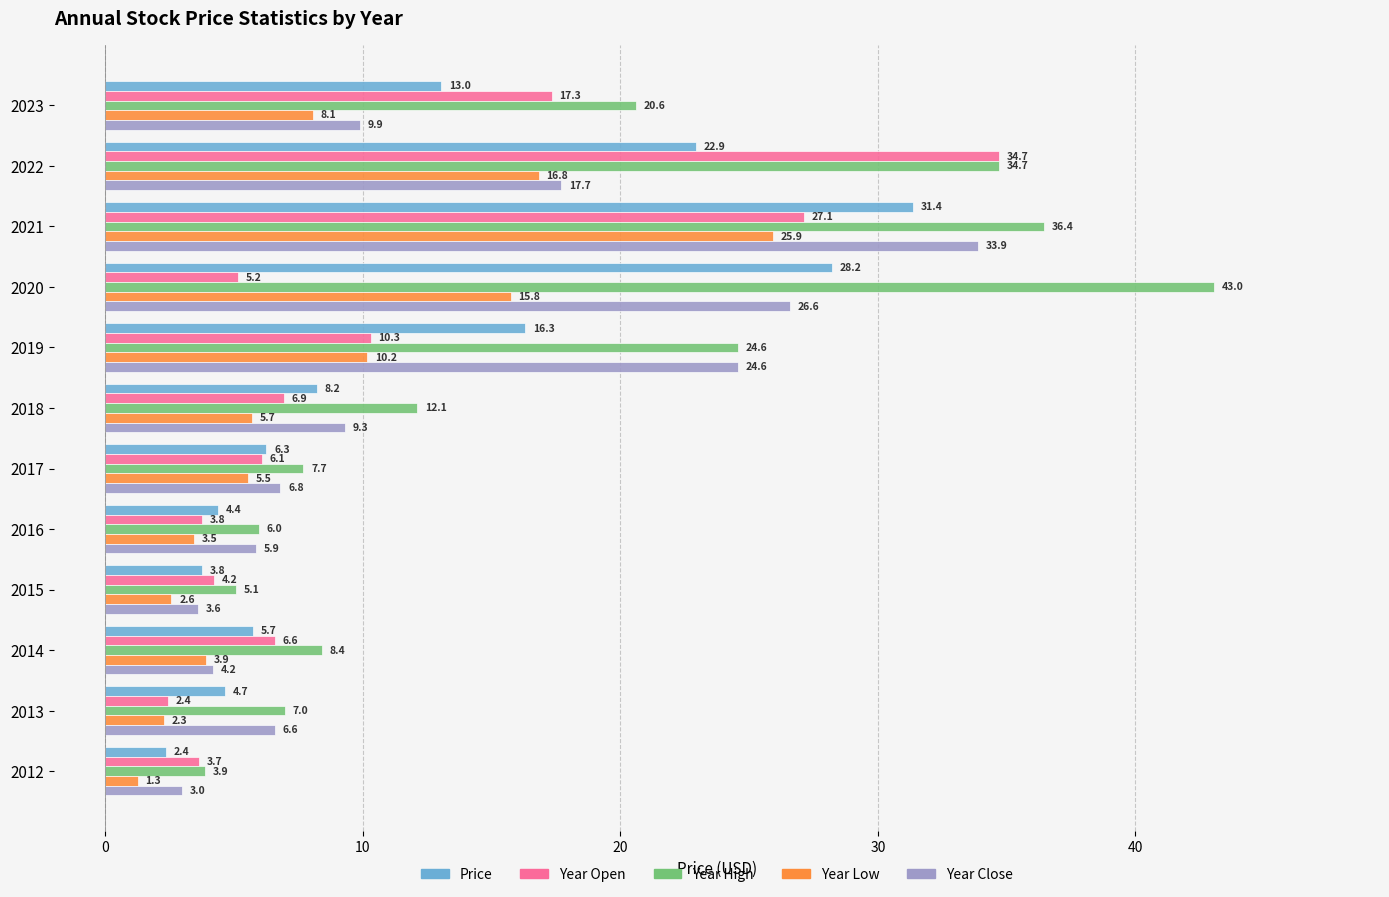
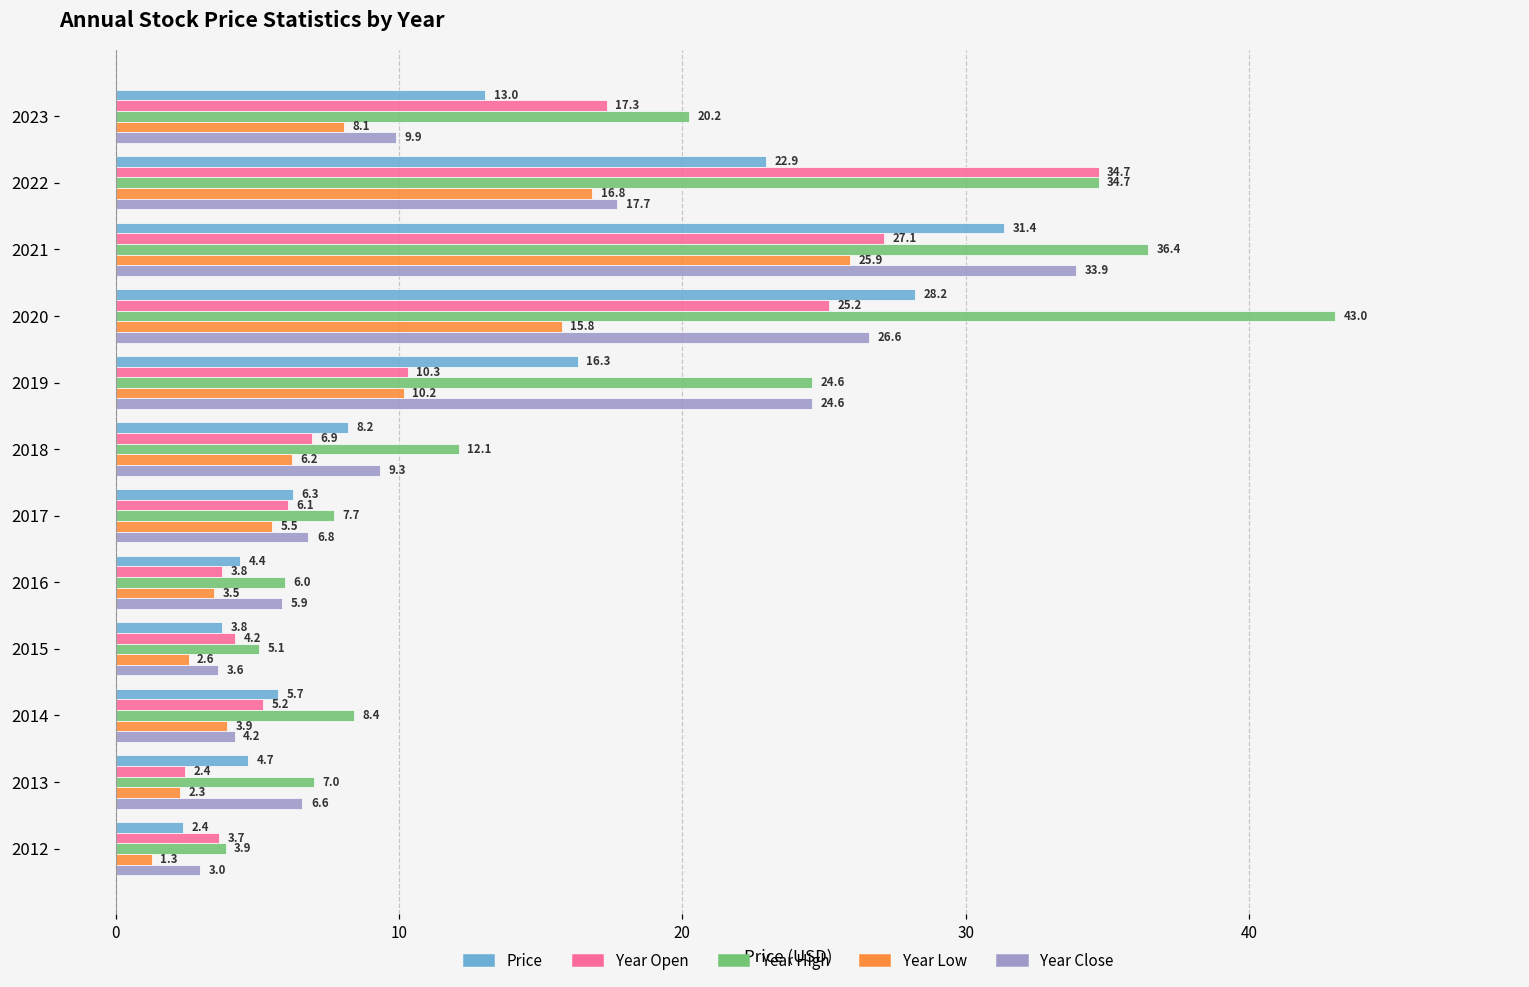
  {
    "Year Open": {
      "2023": 17.3,
      "2022": 34.7,
      "2021": 27.1,
-     "2020": 5.2,
+     "2020": 25.2,
      "2019": 10.3,
      "2018": 6.9,
      "2017": 6.1,
      "2016": 3.8,
      "2015": 4.2,
-     "2014": 6.6,
+     "2014": 5.2,
      "2013": 2.4,
      "2012": 3.7
    },
    "Year High": {
-     "2023": 20.6,
+     "2023": 20.2,
      "2022": 34.7,
      "2021": 36.4,
      "2020": 43.0,
      "2019": 24.6,
      "2018": 12.1,
      "2017": 7.7,
      "2016": 6.0,
      "2015": 5.1,
      "2014": 8.4,
      "2013": 7.0,
      "2012": 3.9
    },
    "Year Low": {
      "2023": 8.1,
      "2022": 16.8,
      "2021": 25.9,
      "2020": 15.8,
      "2019": 10.2,
-     "2018": 5.7,
+     "2018": 6.2,
      "2017": 5.5,
      "2016": 3.5,
      "2015": 2.6,
      "2014": 3.9,
      "2013": 2.3,
      "2012": 1.3
    }
  }
